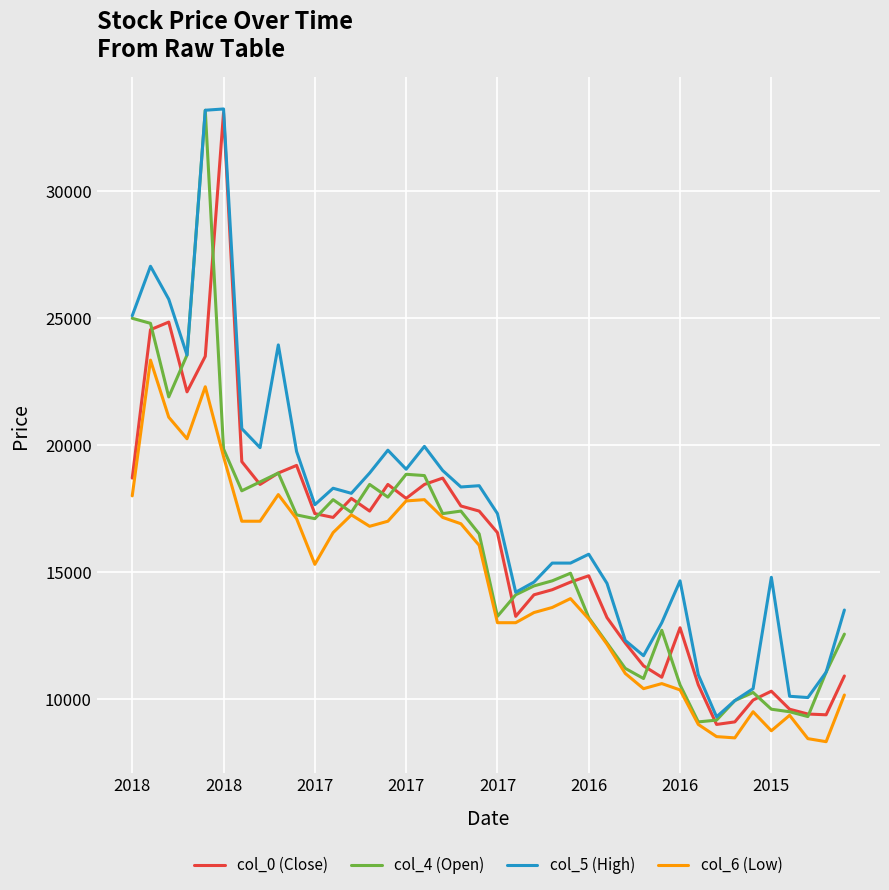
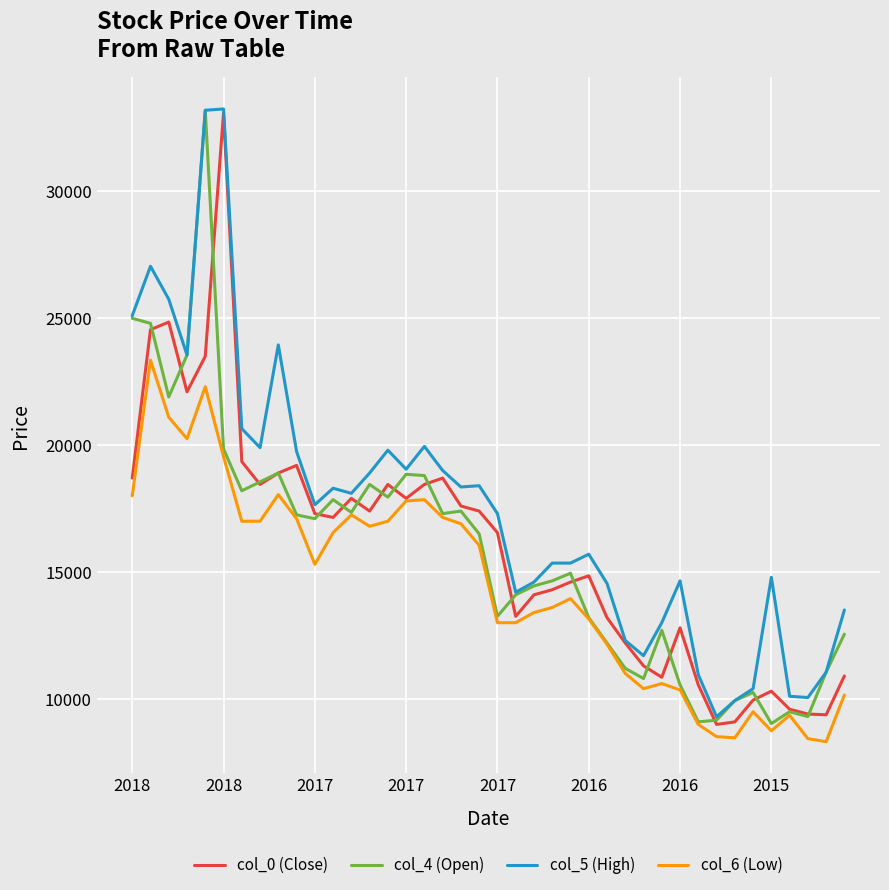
  {
    "col_0 (Close)": {
      "2015": 10300
    },
    "col_4 (Open)": {
-     "2015": 9600
+     "2015": 9000
    },
    "col_5 (High)": {
      "2015": 14800
    },
    "col_6 (Low)": {
      "2015": 8700
    }
  }
